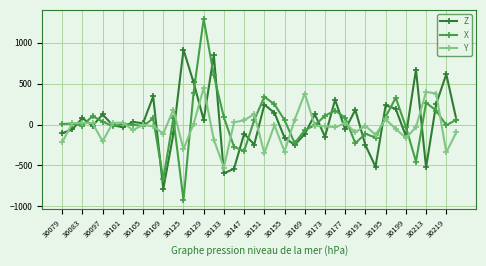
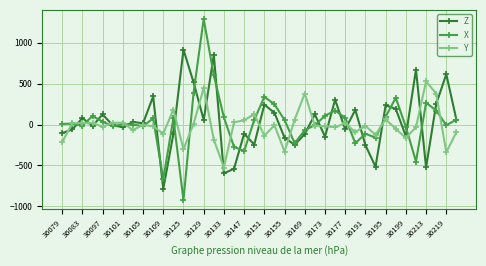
  {
    "Y": {
      "36079": -200,
      "36083": 0,
-     "36097": -200,
+     "36097": 0,
      "36109": -100,
      "36125": -300,
      "36129": 400,
      "36133": -500,
      "36147": 100,
-     "36151": -400,
+     "36151": -100,
      "36155": -300,
      "36169": 400,
      "36173": 0,
      "36177": 0,
      "36191": 0,
      "36195": 100,
-     "36213": 400,
+     "36213": 500,
      "36219": -300
    }
  }
